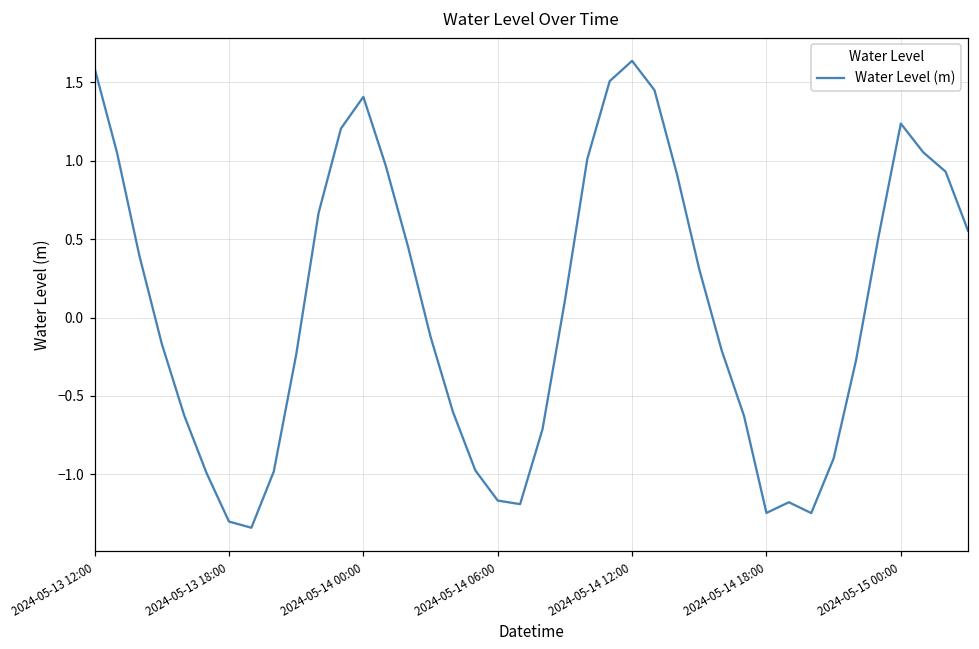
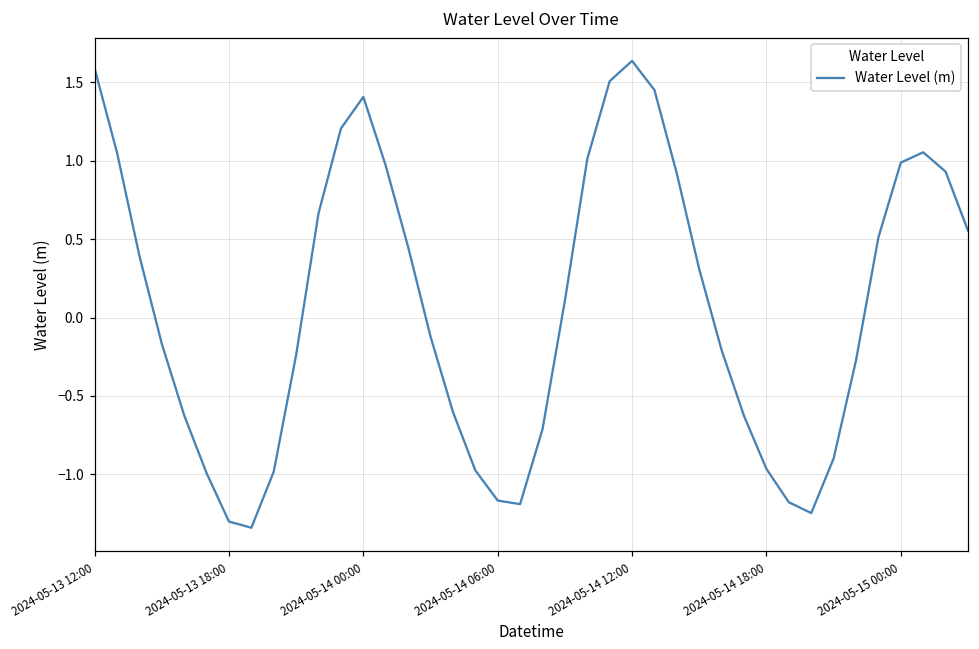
  {
    "2024-05-13 12:00": 1.59,
    "2024-05-13 18:00": -1.30,
    "2024-05-14 00:00": 1.41,
    "2024-05-14 06:00": -1.17,
    "2024-05-14 12:00": 1.64,
-   "2024-05-14 18:00": -1.25,
-   "2024-05-15 00:00": 1.24
+   "2024-05-14 18:00": -0.97,
+   "2024-05-15 00:00": 0.99
  }
